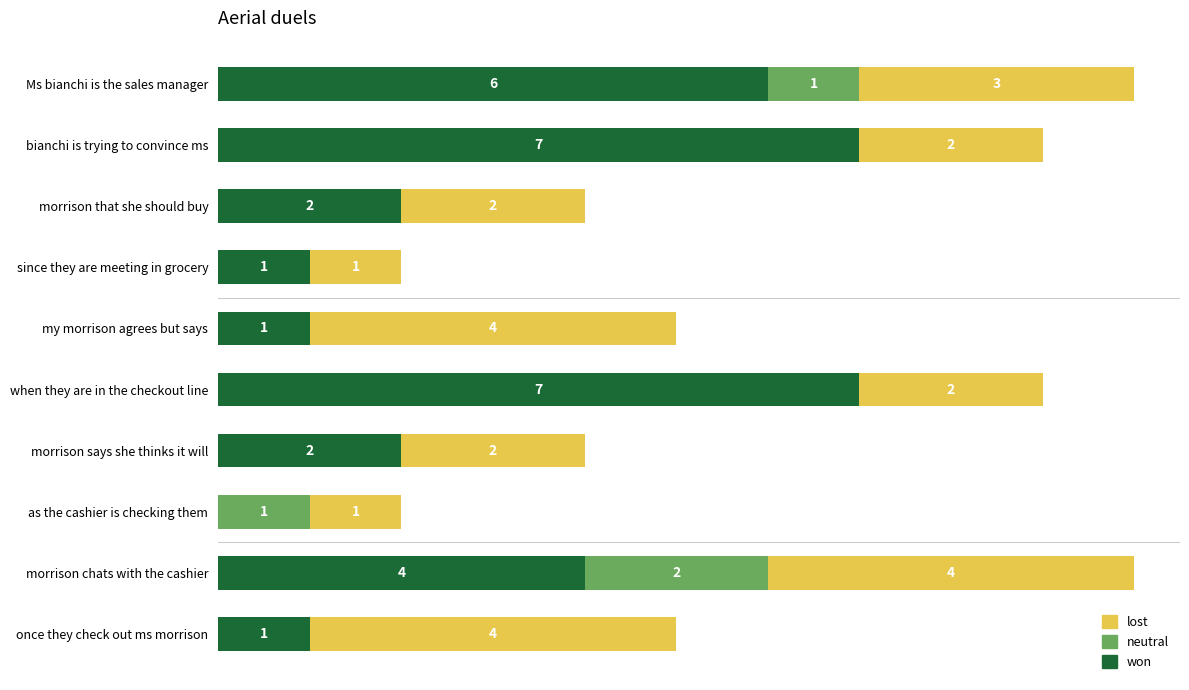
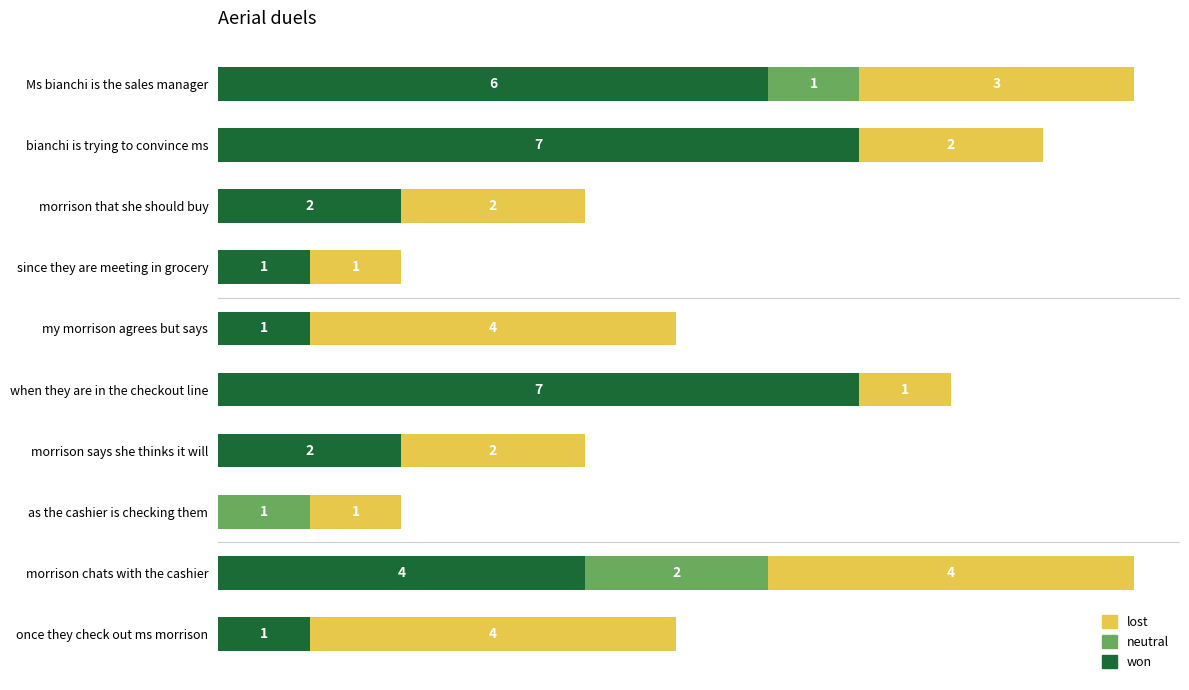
  {
    "won": {
      "Ms bianchi is the sales manager": 6,
      "bianchi is trying to convince ms": 7,
      "morrison that she should buy": 2,
      "since they are meeting in grocery": 1,
      "my morrison agrees but says": 1,
      "when they are in the checkout line": 7,
      "morrison says she thinks it will": 2,
      "morrison chats with the cashier": 4,
      "once they check out ms morrison": 1
    },
    "neutral": {
      "Ms bianchi is the sales manager": 1,
      "as the cashier is checking them": 1,
      "morrison chats with the cashier": 2
    },
    "lost": {
      "Ms bianchi is the sales manager": 3,
      "bianchi is trying to convince ms": 2,
      "morrison that she should buy": 2,
      "since they are meeting in grocery": 1,
      "my morrison agrees but says": 4,
-     "when they are in the checkout line": 2,
+     "when they are in the checkout line": 1,
      "morrison says she thinks it will": 2,
      "as the cashier is checking them": 1,
      "morrison chats with the cashier": 4,
      "once they check out ms morrison": 4
    }
  }
